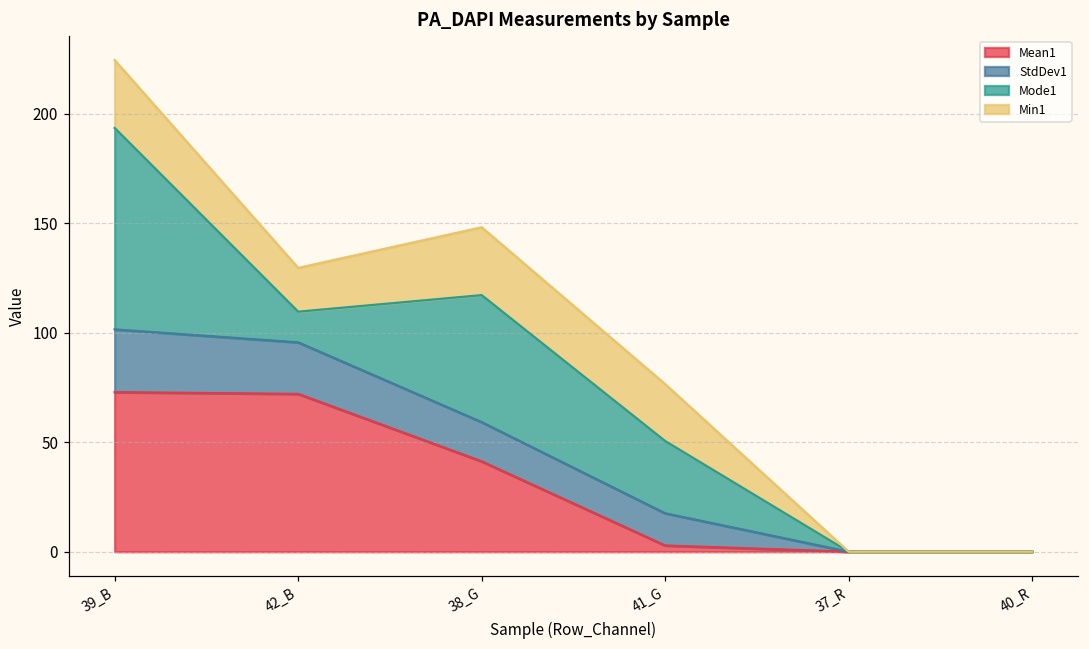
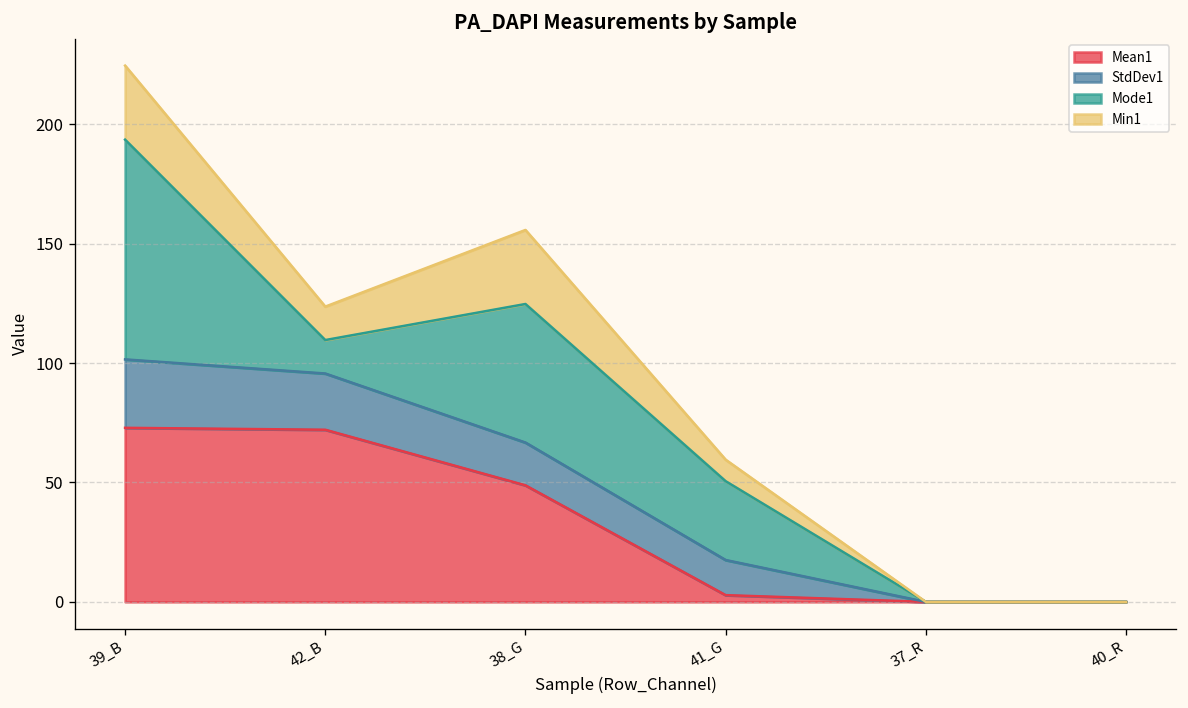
  {
    "Mean1": {
      "39_B": 73,
      "42_B": 72,
-     "38_G": 41,
+     "38_G": 49,
      "41_G": 3
    },
    "Min1": {
      "39_B": 31,
-     "42_B": 20,
+     "42_B": 14,
      "38_G": 31,
-     "41_G": 26
+     "41_G": 9
    }
  }
